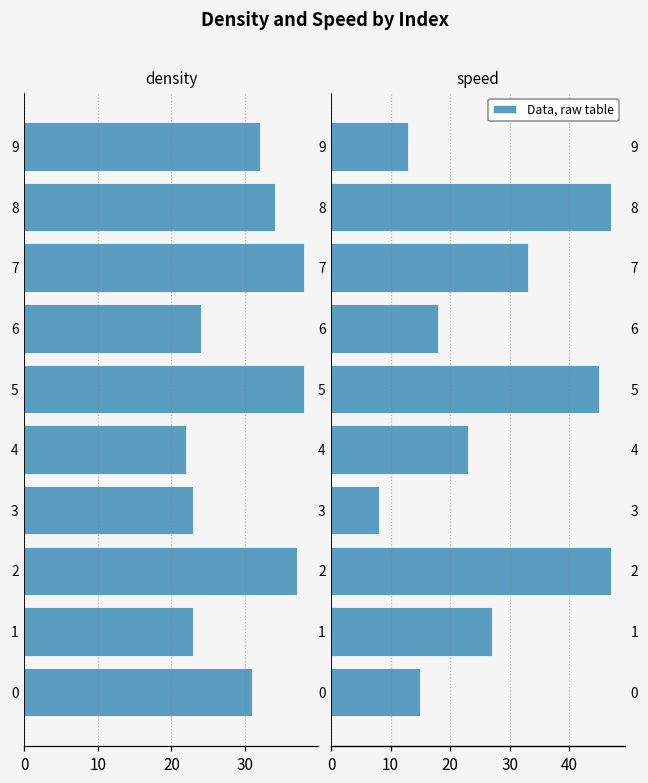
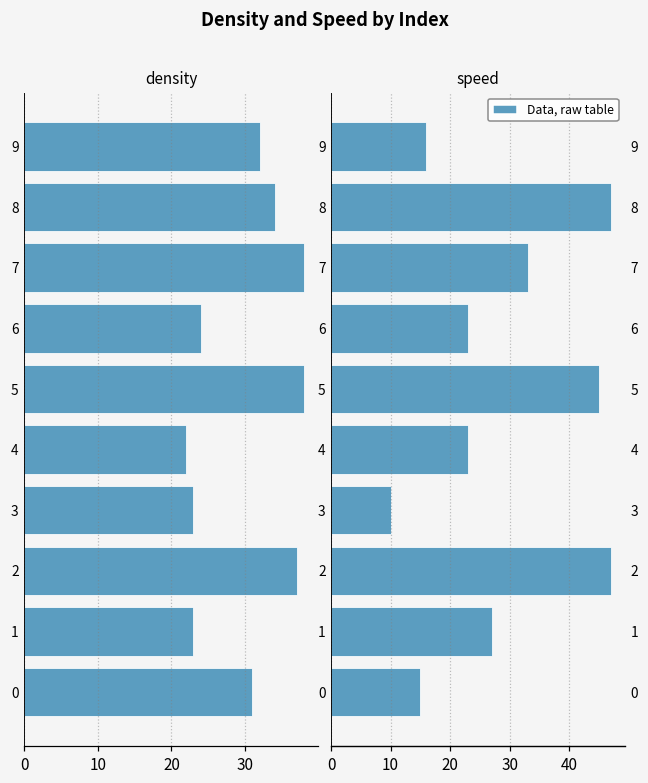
  {
    "speed": {
-     "9": 13,
+     "9": 16,
      "8": 47,
      "7": 33,
-     "6": 18,
+     "6": 23,
      "5": 45,
      "4": 23,
-     "3": 8,
+     "3": 10,
      "2": 47,
      "1": 27,
      "0": 15
    }
  }
